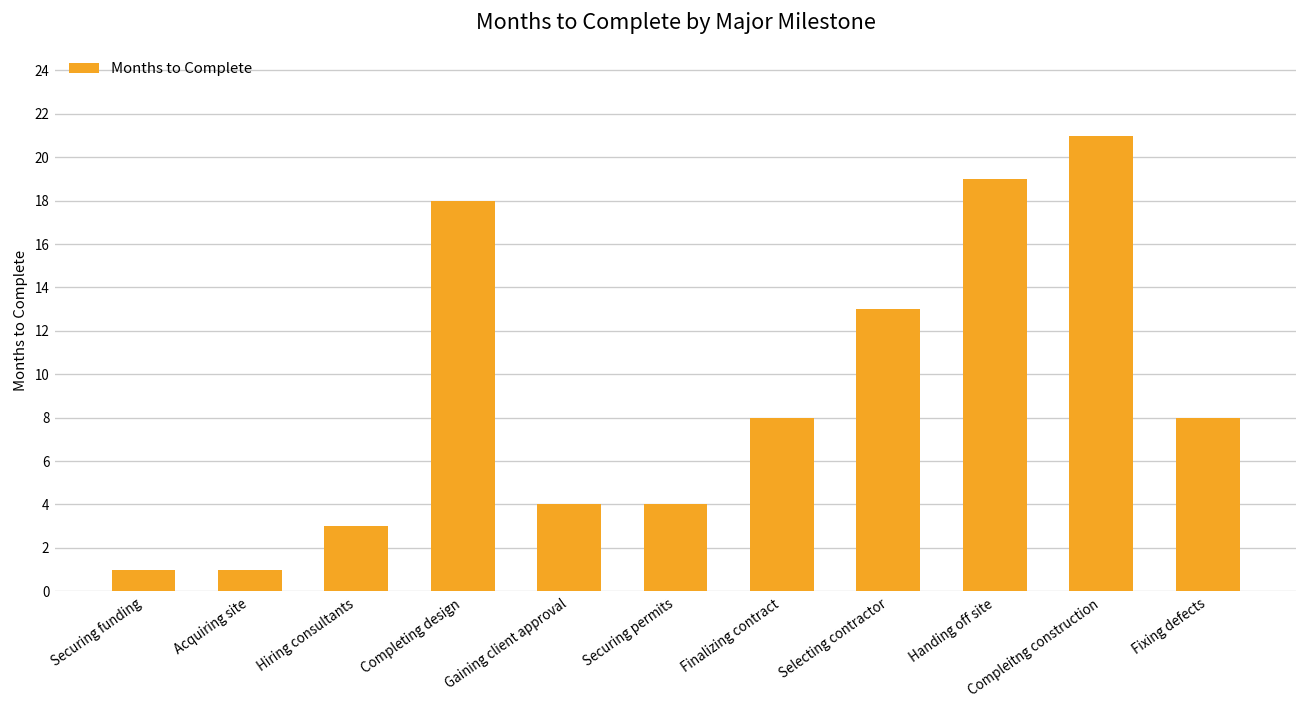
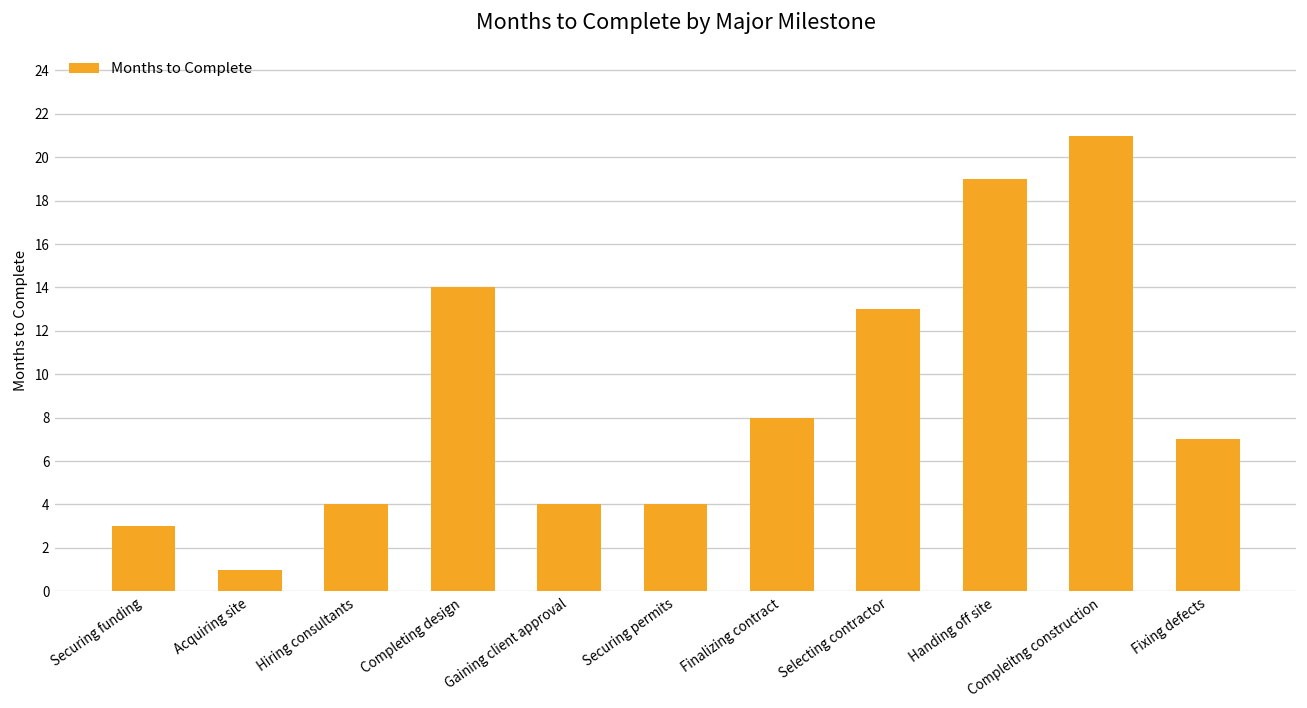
  {
-   "Securing funding": 1,
+   "Securing funding": 3,
    "Acquiring site": 1,
-   "Hiring consultants": 3,
-   "Completing design": 18,
+   "Hiring consultants": 4,
+   "Completing design": 14,
    "Gaining client approval": 4,
    "Securing permits": 4,
    "Finalizing contract": 8,
    "Selecting contractor": 13,
    "Handing off site": 19,
    "Compleitng construction": 21,
-   "Fixing defects": 8
+   "Fixing defects": 7
  }
